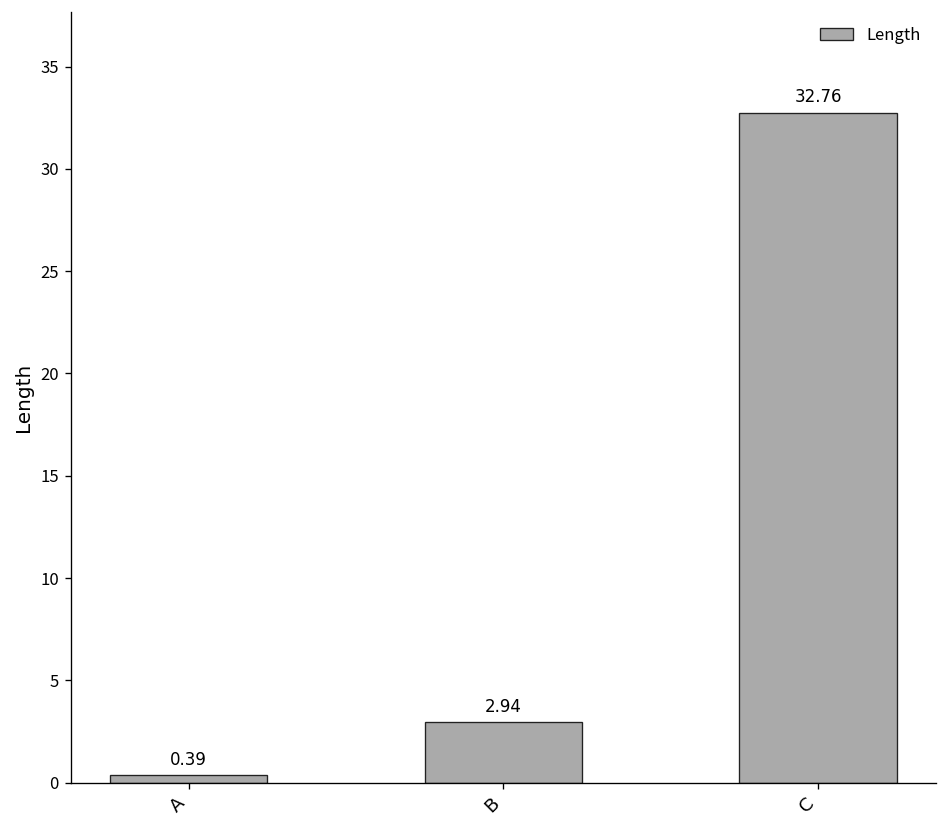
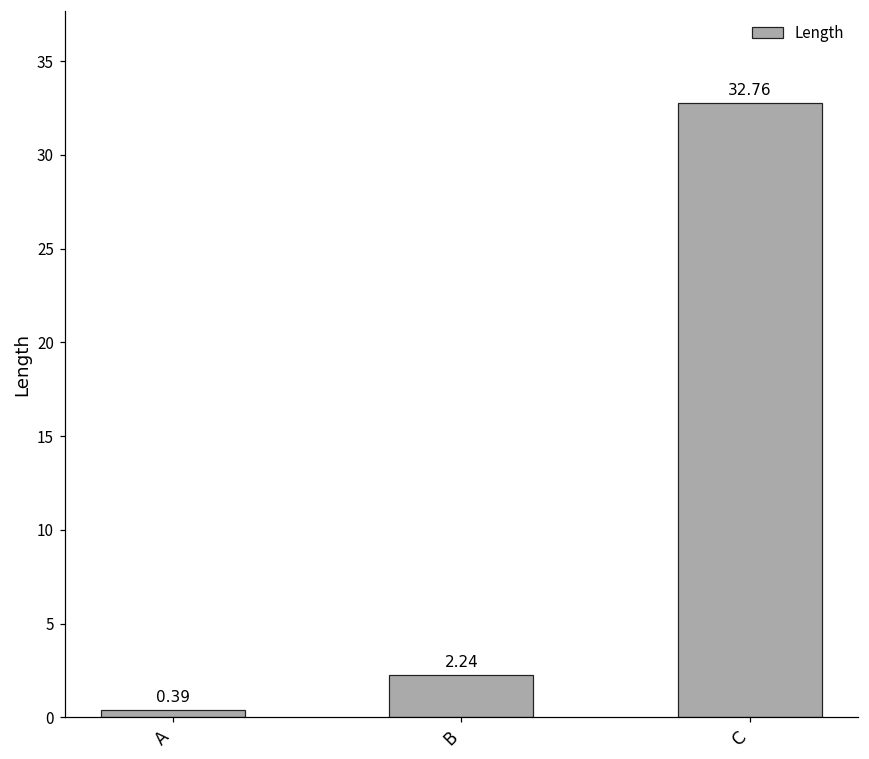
  {
    "A": 0.39,
-   "B": 2.94,
+   "B": 2.24,
    "C": 32.76
  }
